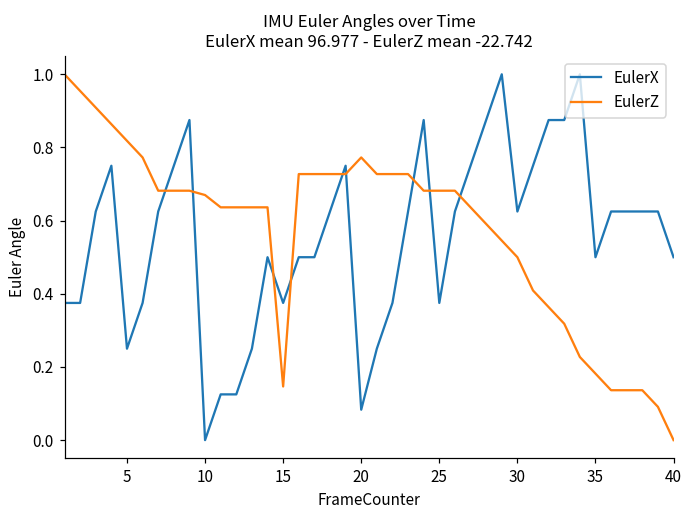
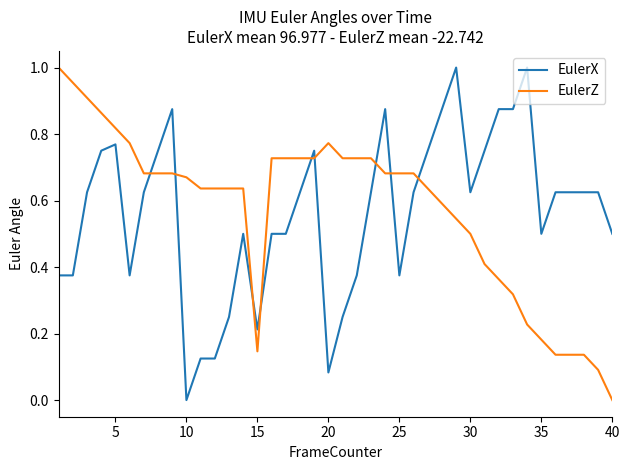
  {
    "EulerX": {
-     "5": 0.25,
+     "5": 0.77,
      "10": 0.00,
-     "15": 0.38,
+     "15": 0.21,
      "20": 0.08,
      "25": 0.38,
      "30": 0.63,
      "35": 0.50,
      "40": 0.50
    },
    "EulerZ": {
      "5": 0.82,
      "10": 0.67,
      "15": 0.15,
      "20": 0.77,
      "25": 0.68,
      "30": 0.50,
      "35": 0.18,
      "40": 0.00
    }
  }
